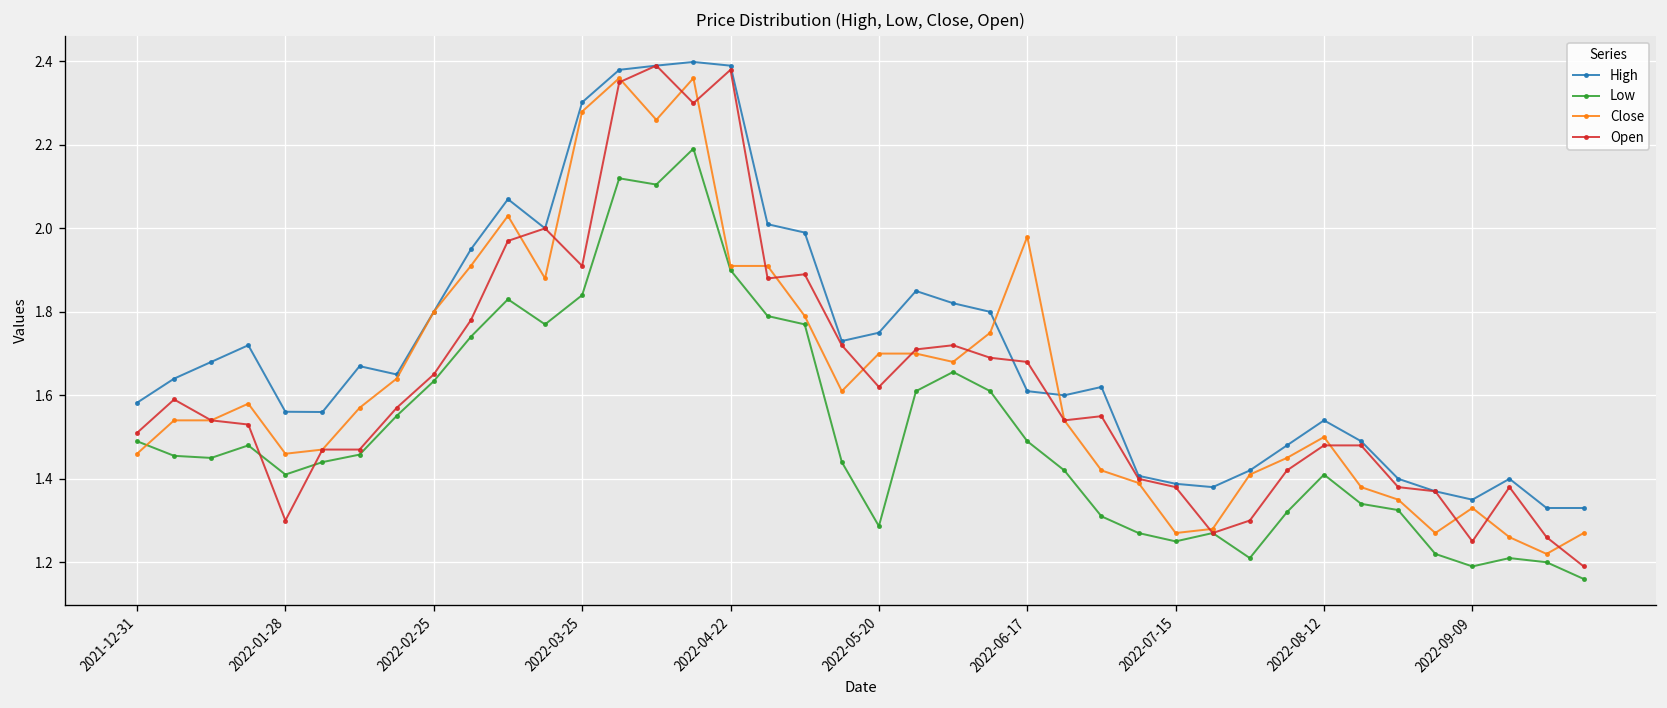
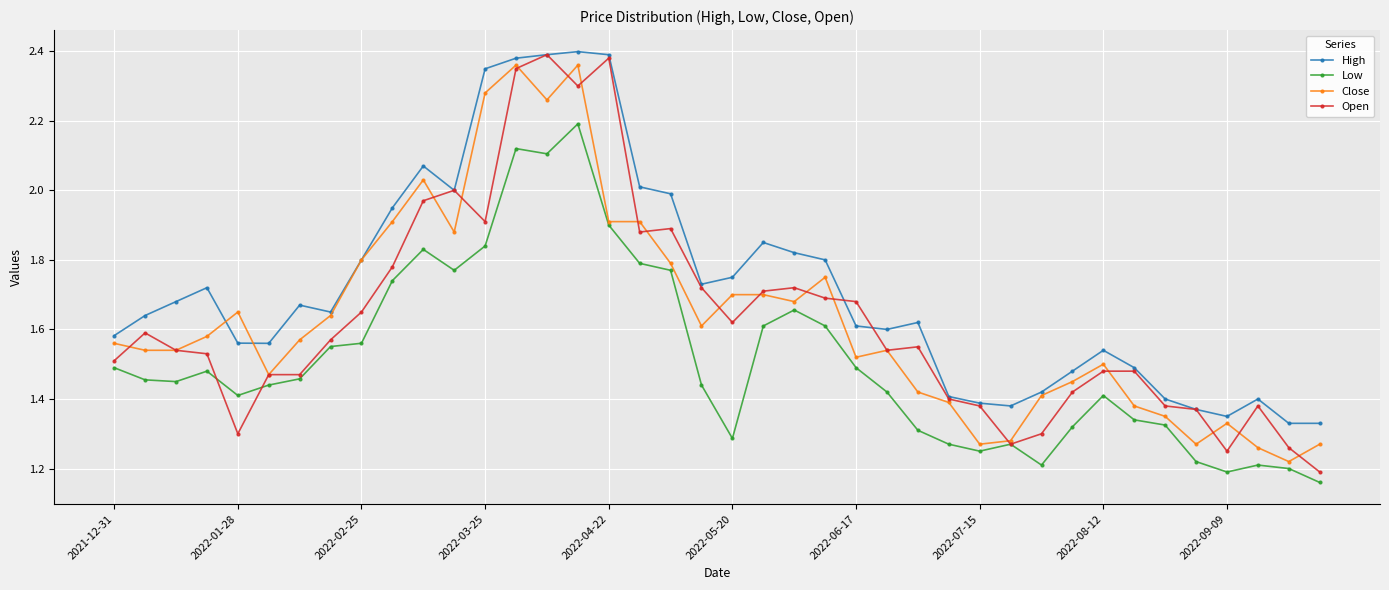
  {
    "High": {
      "2021-12-31": 1.58,
      "2022-01-28": 1.56,
-     "2022-03-25": 2.30,
+     "2022-03-25": 2.35,
      "2022-04-22": 2.39,
      "2022-05-20": 1.75,
      "2022-06-17": 1.61,
      "2022-07-15": 1.39,
      "2022-08-12": 1.54,
      "2022-09-09": 1.35
    },
    "Low": {
      "2021-12-31": 1.49,
      "2022-01-28": 1.41,
-     "2022-02-25": 1.63,
+     "2022-02-25": 1.56,
      "2022-03-25": 1.84,
      "2022-04-22": 1.90,
      "2022-05-20": 1.29,
      "2022-06-17": 1.49,
      "2022-07-15": 1.25,
      "2022-08-12": 1.41,
      "2022-09-09": 1.19
    },
    "Close": {
-     "2021-12-31": 1.46,
-     "2022-01-28": 1.46,
+     "2021-12-31": 1.56,
+     "2022-01-28": 1.65,
      "2022-03-25": 2.28,
      "2022-04-22": 1.91,
      "2022-05-20": 1.70,
-     "2022-06-17": 1.98,
+     "2022-06-17": 1.52,
      "2022-07-15": 1.27,
      "2022-08-12": 1.50,
      "2022-09-09": 1.33
    },
    "Open": {
      "2021-12-31": 1.51,
      "2022-01-28": 1.30,
      "2022-02-25": 1.65,
      "2022-03-25": 1.91,
      "2022-04-22": 2.38,
      "2022-05-20": 1.62,
      "2022-06-17": 1.68,
      "2022-07-15": 1.38,
      "2022-08-12": 1.48,
      "2022-09-09": 1.25
    }
  }
